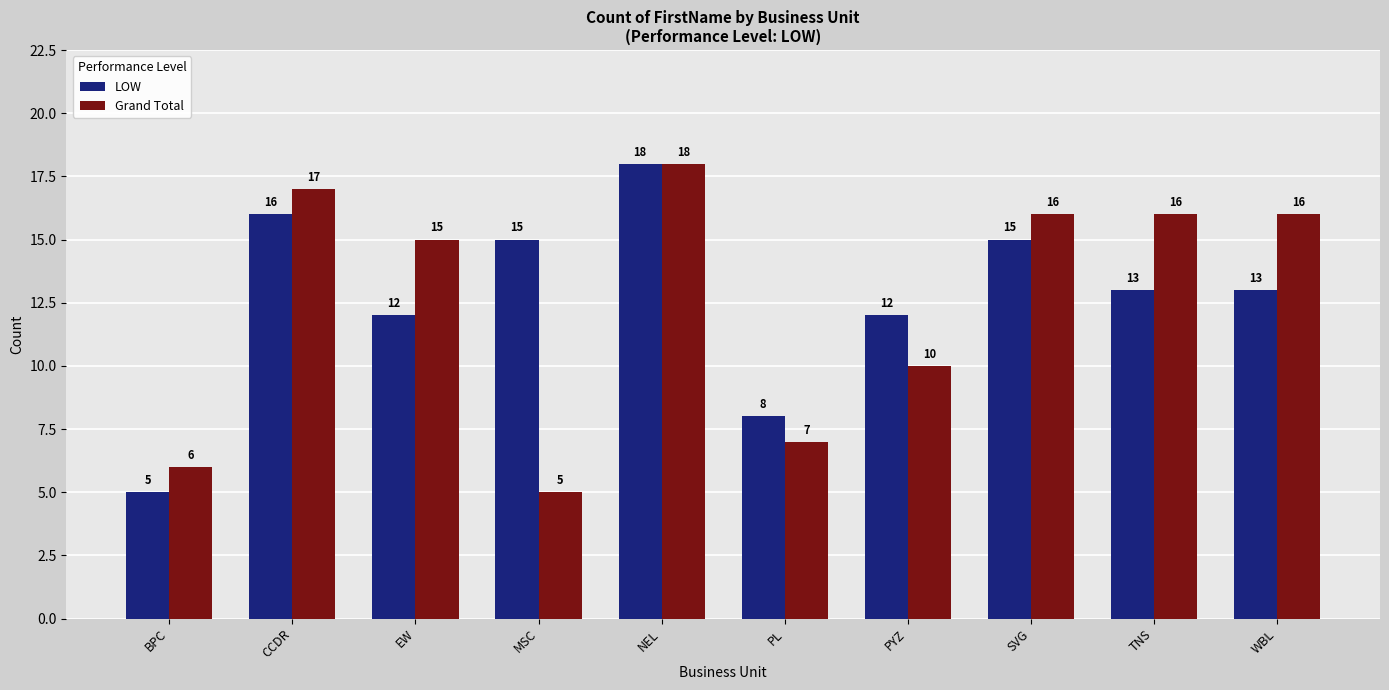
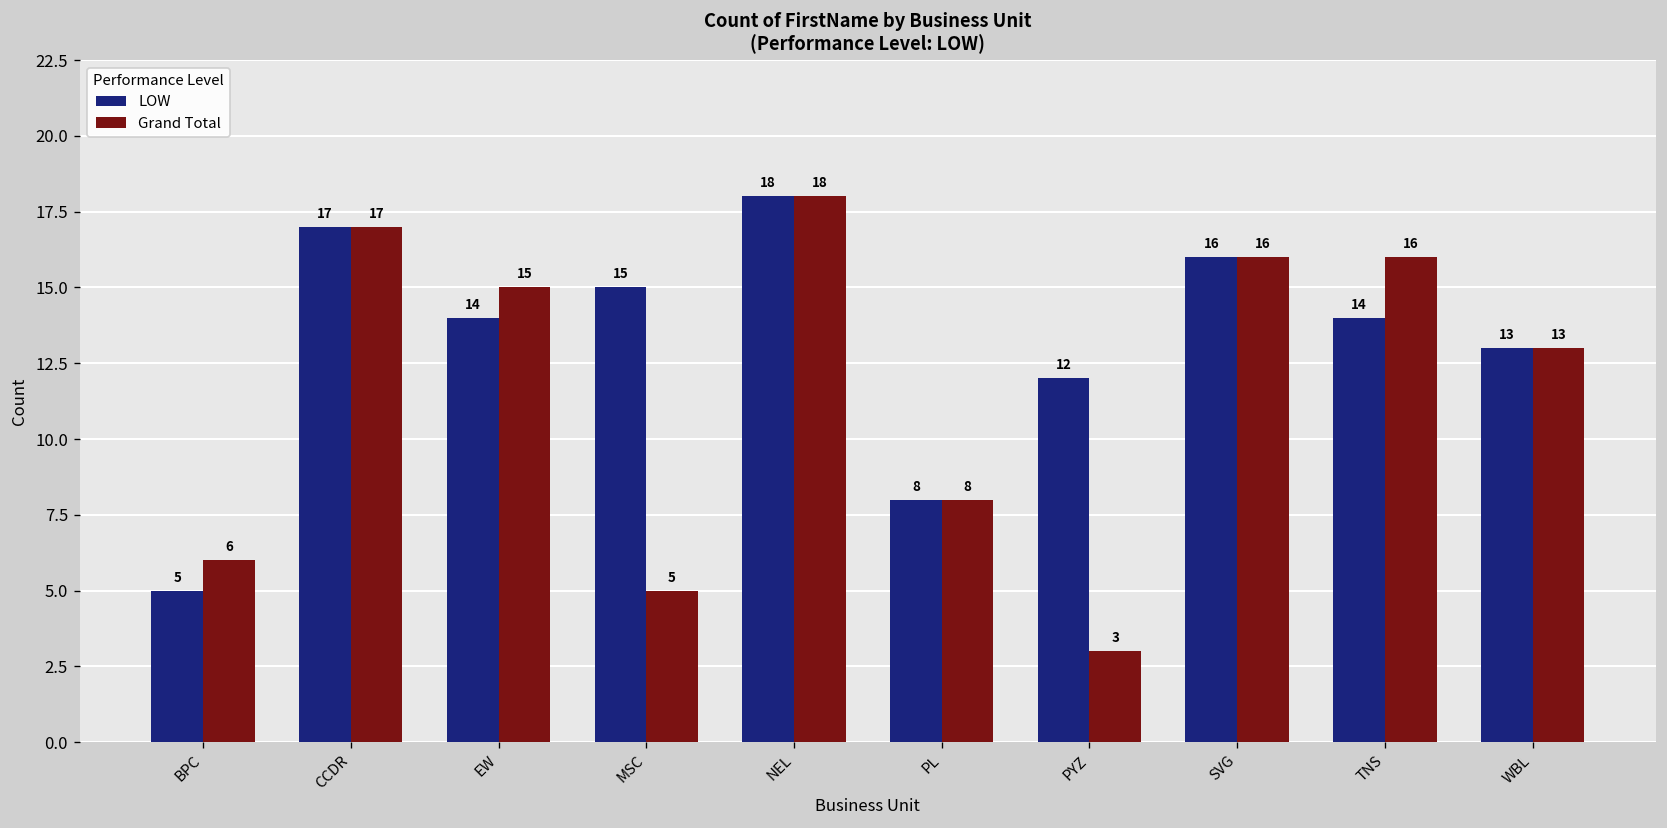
  {
    "LOW": {
      "BPC": 5,
-     "CCDR": 16,
-     "EW": 12,
+     "CCDR": 17,
+     "EW": 14,
      "MSC": 15,
      "NEL": 18,
      "PL": 8,
      "PYZ": 12,
-     "SVG": 15,
-     "TNS": 13,
+     "SVG": 16,
+     "TNS": 14,
      "WBL": 13
    },
    "Grand Total": {
      "BPC": 6,
      "CCDR": 17,
      "EW": 15,
      "MSC": 5,
      "NEL": 18,
-     "PL": 7,
-     "PYZ": 10,
+     "PL": 8,
+     "PYZ": 3,
      "SVG": 16,
      "TNS": 16,
-     "WBL": 16
+     "WBL": 13
    }
  }
